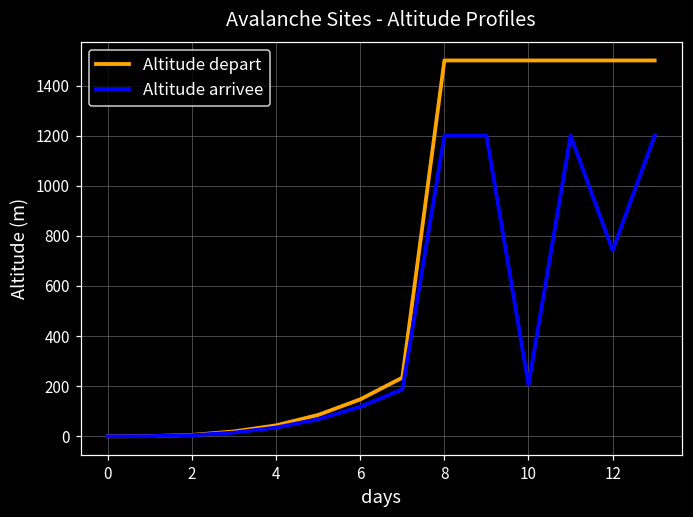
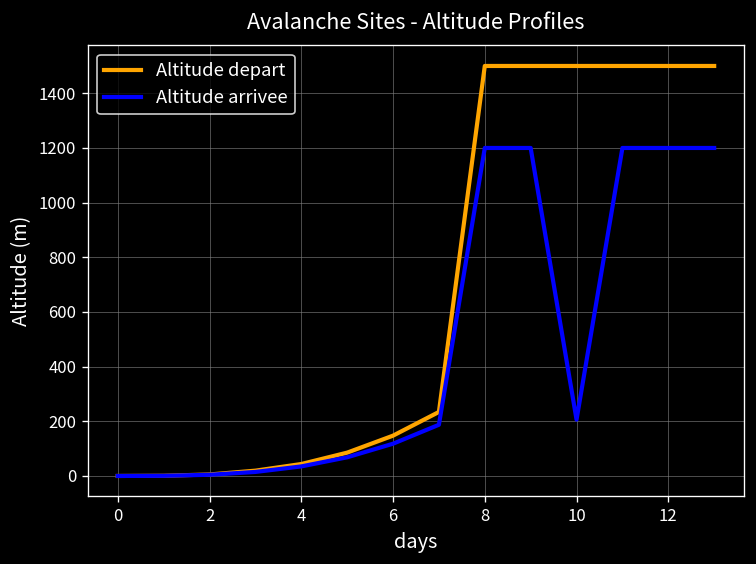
  {
    "Altitude depart": {
      "6": 150,
      "8": 1500,
      "10": 1500,
      "12": 1500
    },
    "Altitude arrivee": {
      "6": 120,
      "8": 1200,
      "10": 210,
-     "12": 740
+     "12": 1200
    }
  }
